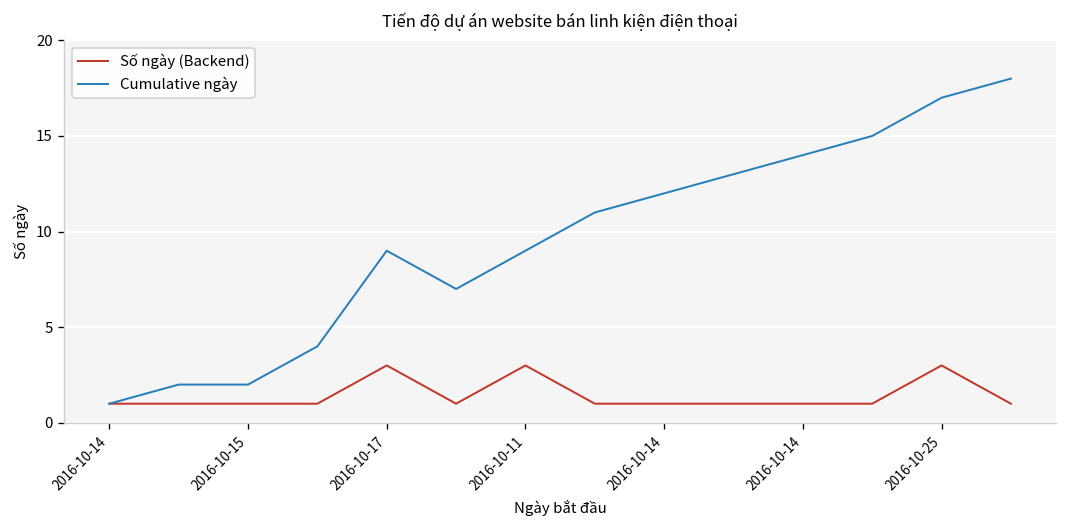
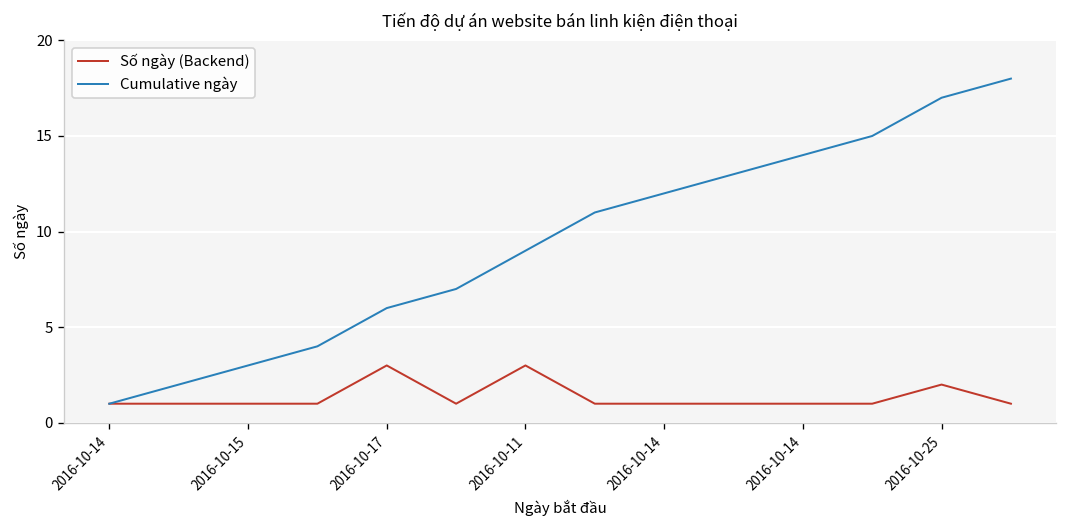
  {
    "Số ngày (Backend)": {
      "2016-10-15": 1,
      "2016-10-17": 3,
      "2016-10-11": 3,
-     "2016-10-25": 3
+     "2016-10-25": 2
    },
    "Cumulative ngày": {
-     "2016-10-15": 2,
-     "2016-10-17": 9,
+     "2016-10-15": 3,
+     "2016-10-17": 6,
      "2016-10-11": 9,
      "2016-10-25": 17
    }
  }
